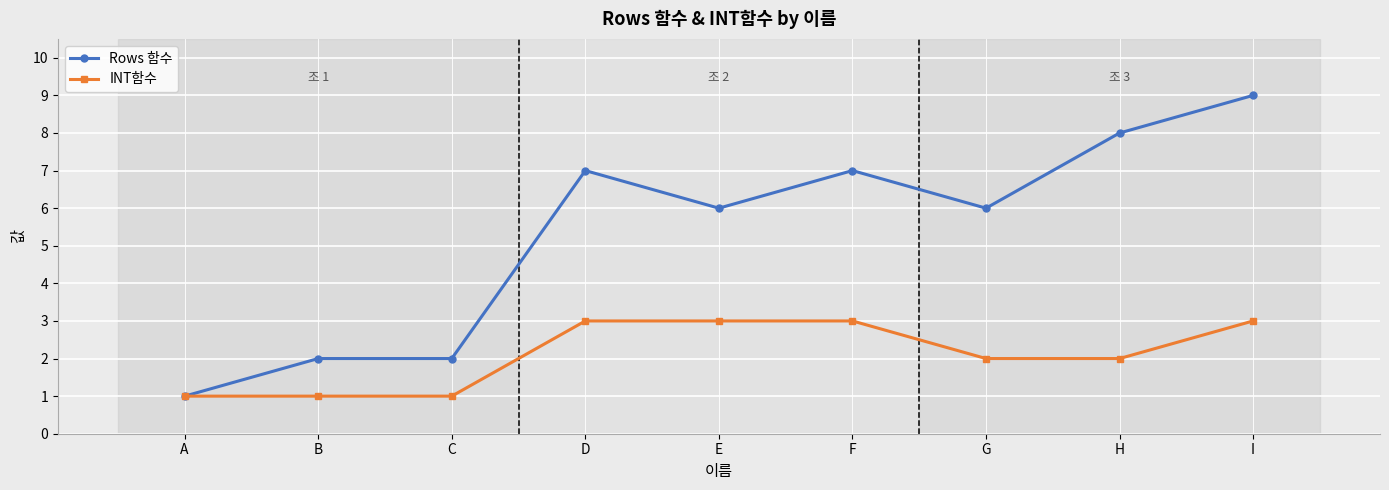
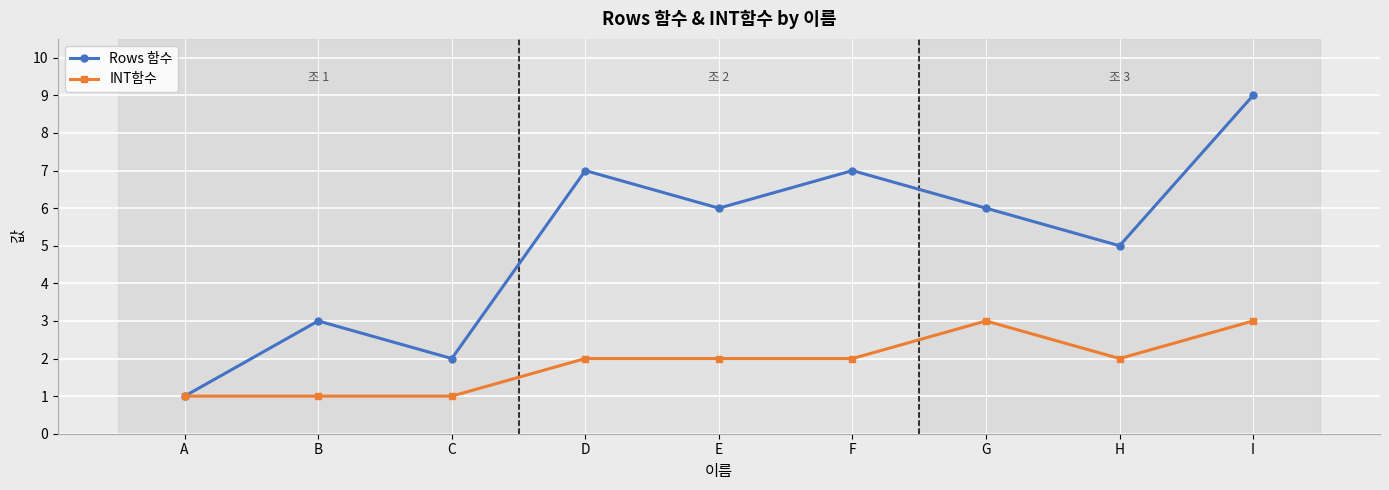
  {
    "Rows 함수": {
-     "B": 2,
+     "B": 3,
      "C": 2,
      "D": 7,
      "E": 6,
      "F": 7,
      "G": 6,
-     "H": 8,
+     "H": 5,
      "I": 9
    },
    "INT함수": {
      "B": 1,
      "C": 1,
-     "D": 3,
-     "E": 3,
-     "F": 3,
-     "G": 2,
+     "D": 2,
+     "E": 2,
+     "F": 2,
+     "G": 3,
      "H": 2,
      "I": 3
    }
  }
